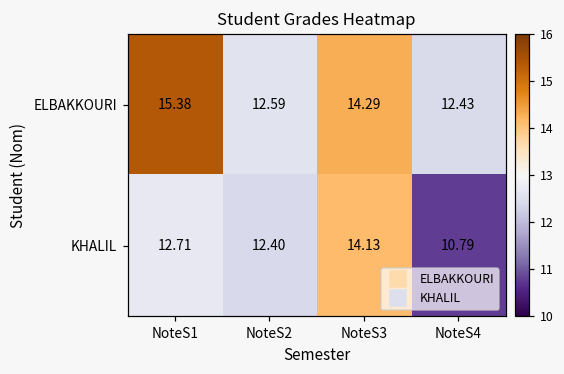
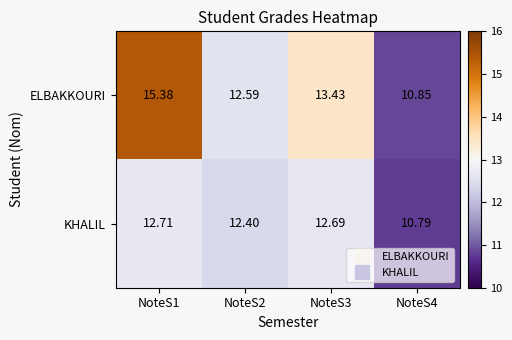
  {
    "ELBAKKOURI": {
      "NoteS1": 15.38,
      "NoteS2": 12.59,
-     "NoteS3": 14.29,
-     "NoteS4": 12.43
+     "NoteS3": 13.43,
+     "NoteS4": 10.85
    },
    "KHALIL": {
      "NoteS1": 12.71,
      "NoteS2": 12.40,
-     "NoteS3": 14.13,
+     "NoteS3": 12.69,
      "NoteS4": 10.79
    }
  }
